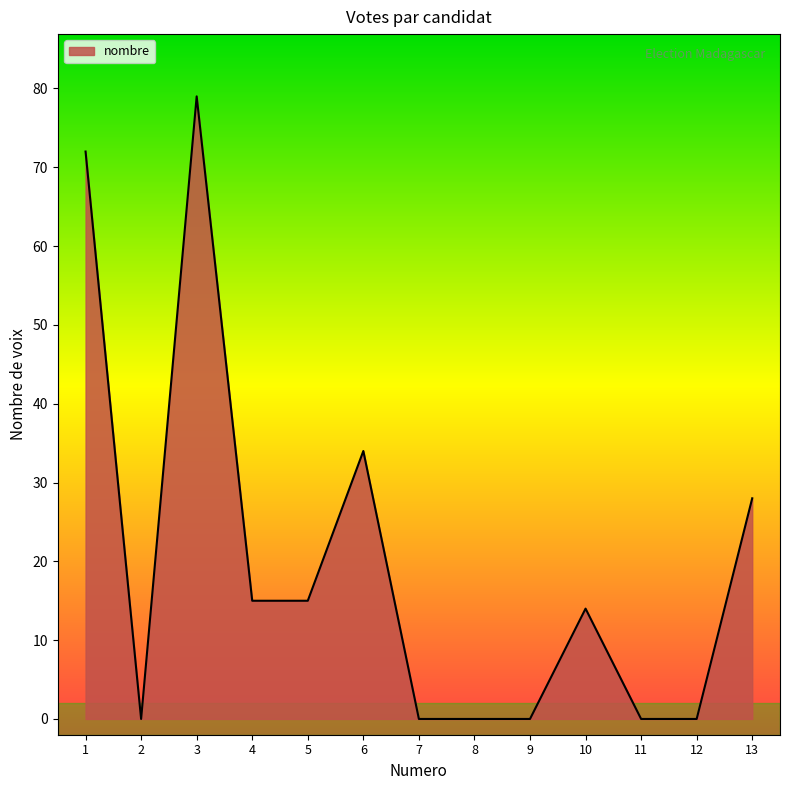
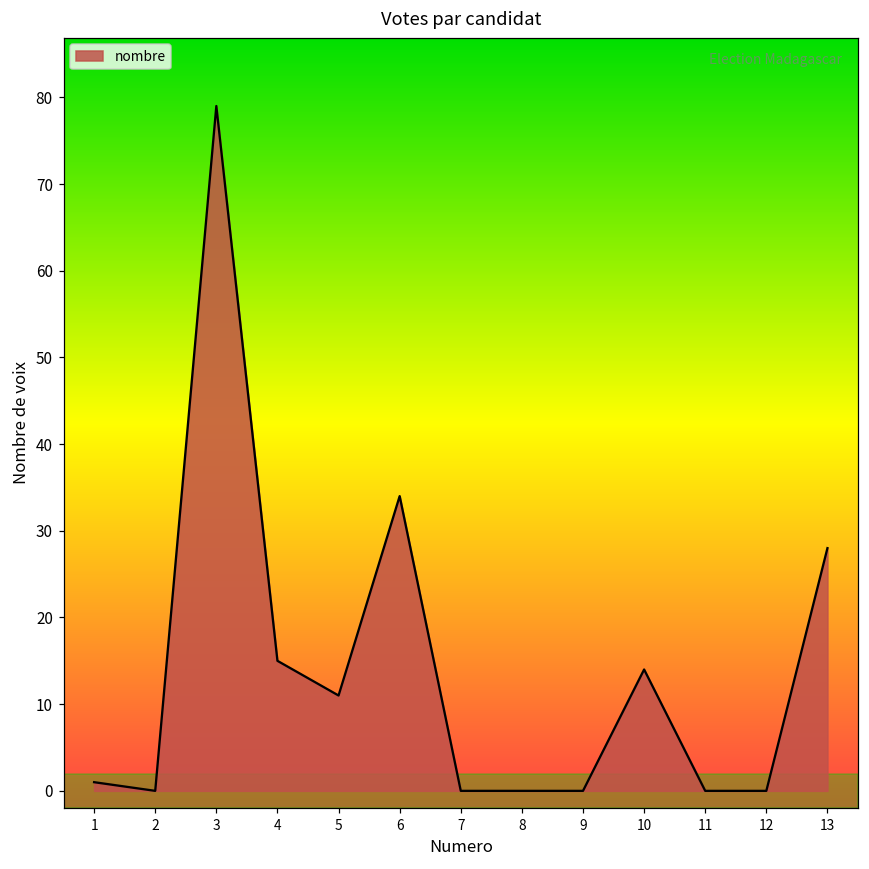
  {
-   "1": 72,
+   "1": 1,
    "2": 0,
    "3": 79,
    "4": 15,
-   "5": 15,
+   "5": 11,
    "6": 34,
    "7": 0,
    "8": 0,
    "9": 0,
    "10": 14,
    "11": 0,
    "12": 0,
    "13": 28
  }
